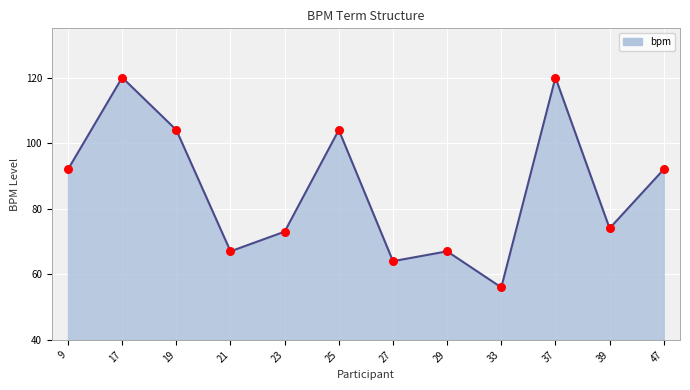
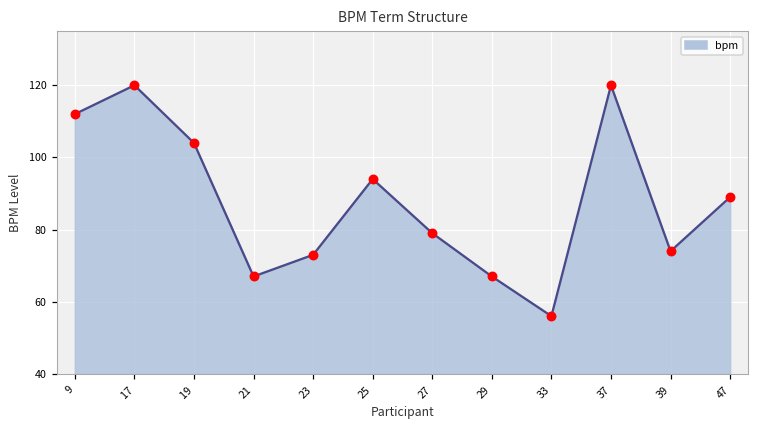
  {
-   "9": 92,
+   "9": 112,
    "17": 120,
    "19": 104,
    "21": 67,
    "23": 73,
-   "25": 104,
-   "27": 64,
+   "25": 94,
+   "27": 79,
    "29": 67,
    "33": 56,
    "37": 120,
    "39": 74,
-   "47": 92
+   "47": 89
  }
